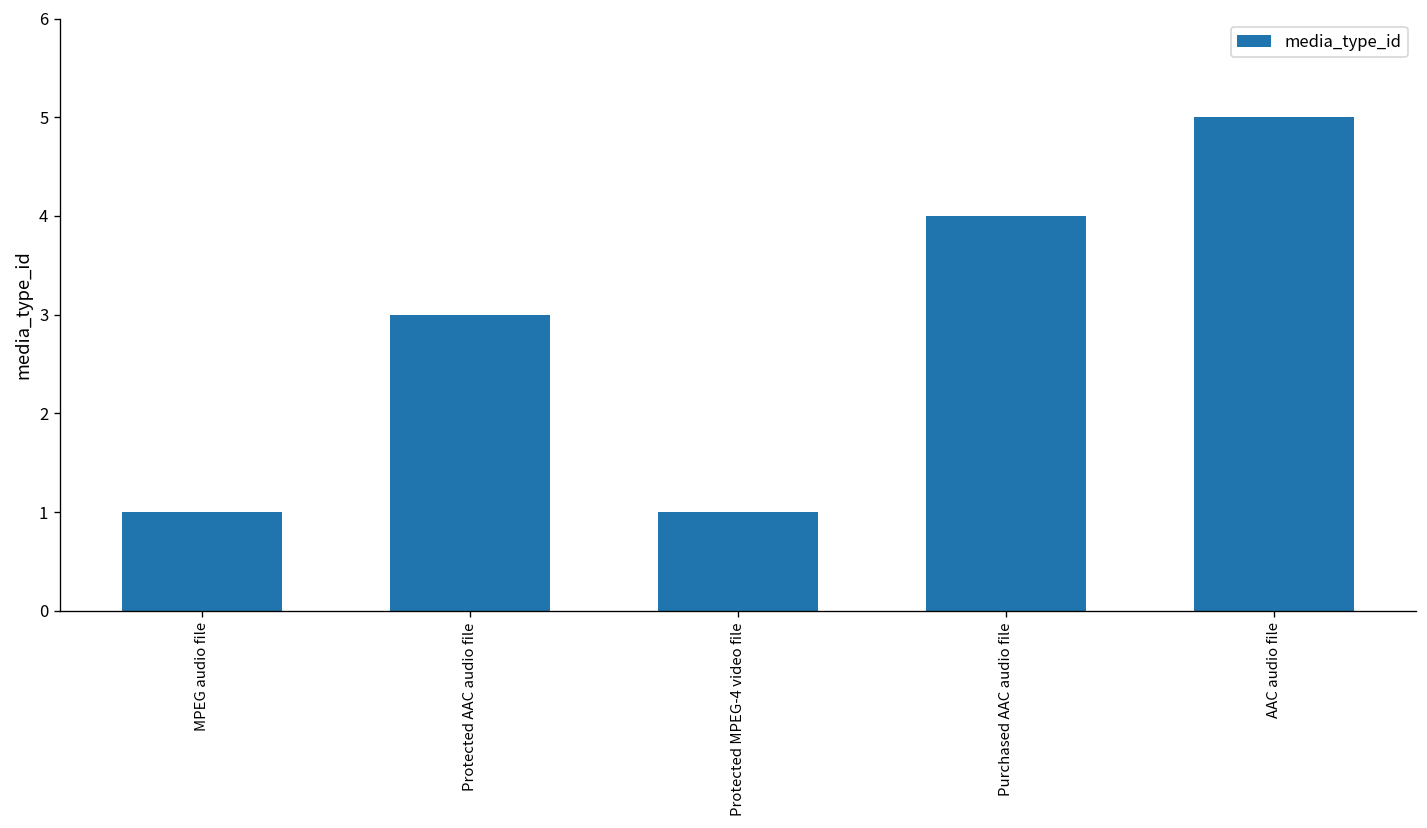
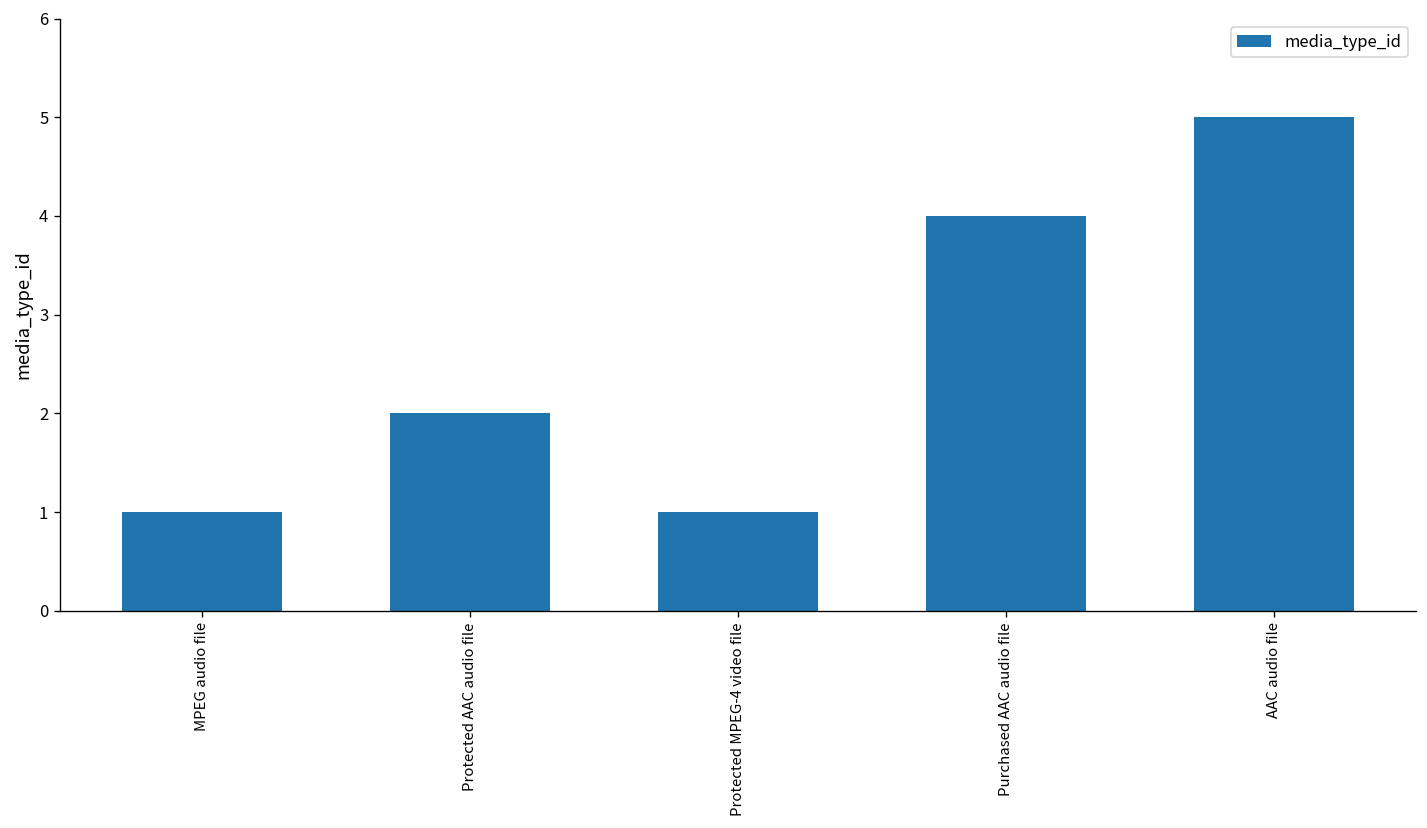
  {
    "MPEG audio file": 1,
-   "Protected AAC audio file": 3,
+   "Protected AAC audio file": 2,
    "Protected MPEG-4 video file": 1,
    "Purchased AAC audio file": 4,
    "AAC audio file": 5
  }
